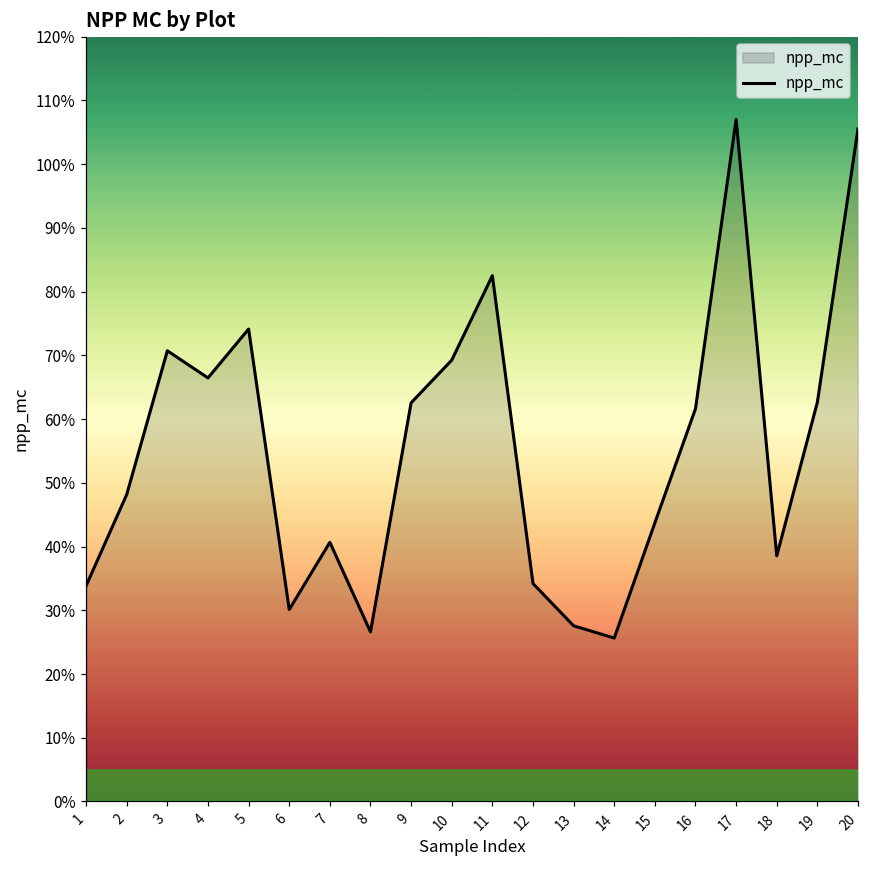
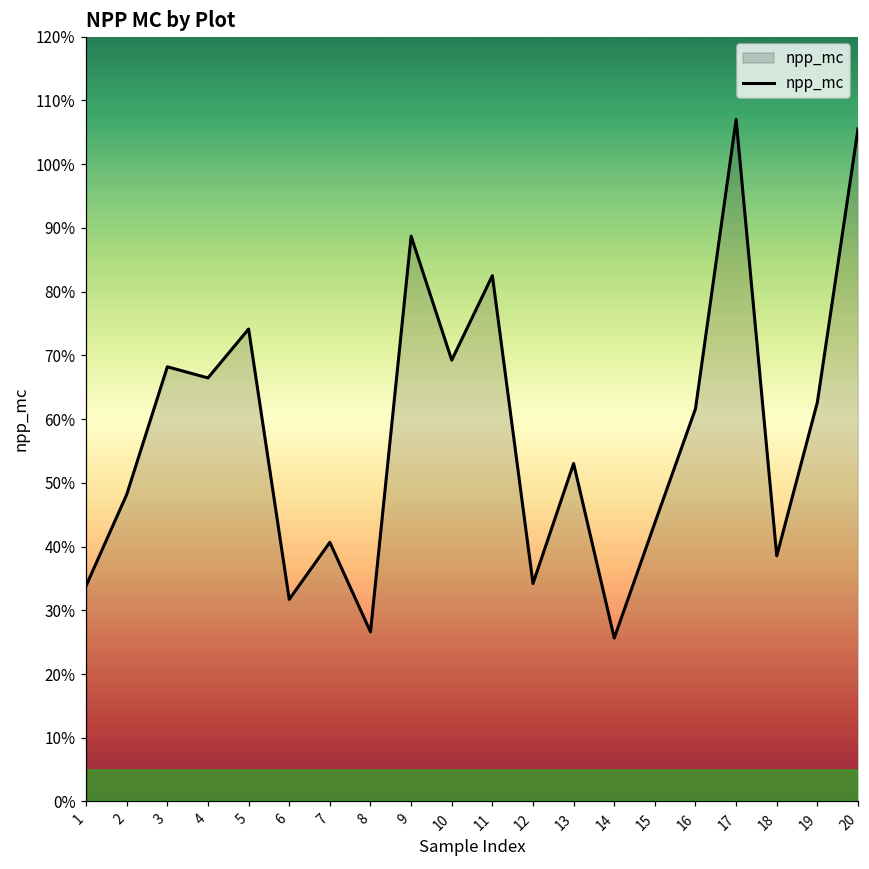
  {
    "1": "34%",
    "2": "48%",
-   "3": "71%",
+   "3": "68%",
    "4": "66%",
    "5": "74%",
-   "6": "30%",
+   "6": "32%",
    "7": "41%",
    "8": "27%",
-   "9": "63%",
+   "9": "89%",
    "10": "69%",
    "11": "83%",
    "12": "34%",
-   "13": "28%",
+   "13": "53%",
    "14": "26%",
    "15": "44%",
    "16": "62%",
    "17": "107%",
    "18": "39%",
    "19": "63%",
    "20": "106%"
  }
